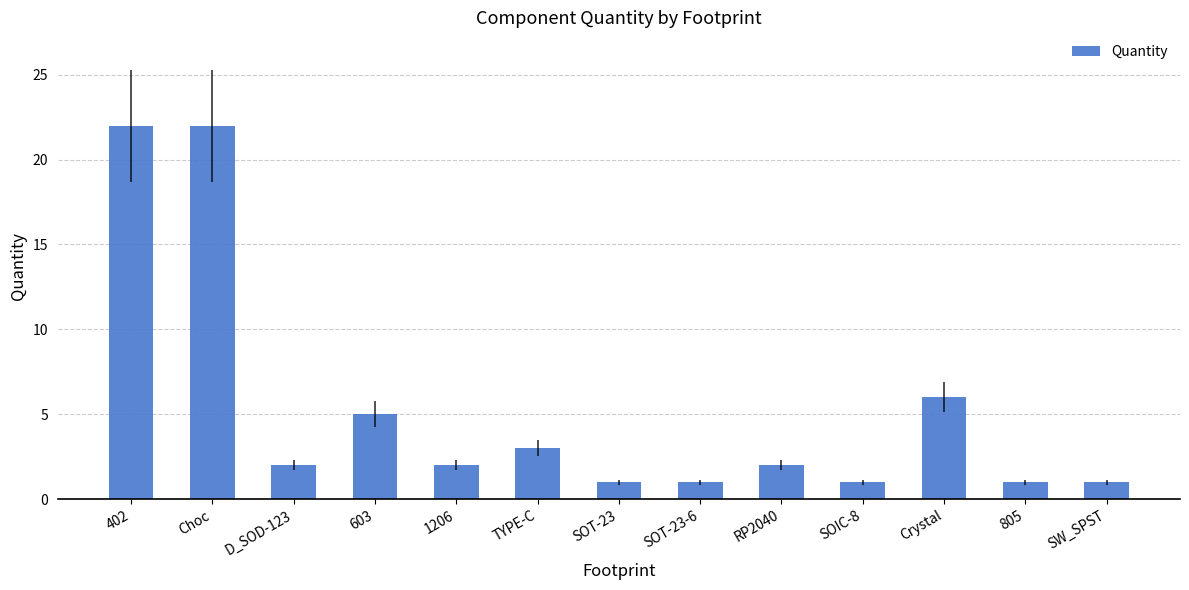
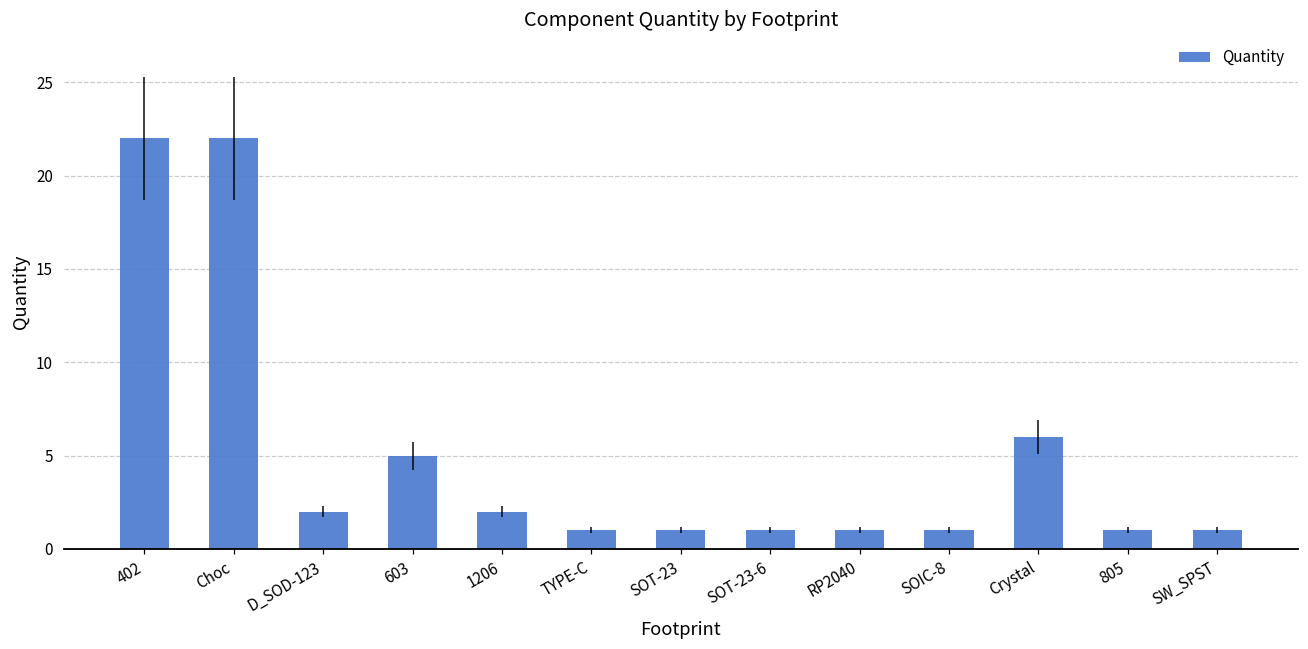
  {
    "402": 22,
    "Choc": 22,
    "D_SOD-123": 2,
    "603": 5,
    "1206": 2,
-   "TYPE-C": 3,
+   "TYPE-C": 1,
    "SOT-23": 1,
    "SOT-23-6": 1,
-   "RP2040": 2,
+   "RP2040": 1,
    "SOIC-8": 1,
    "Crystal": 6,
    "805": 1,
    "SW_SPST": 1
  }
